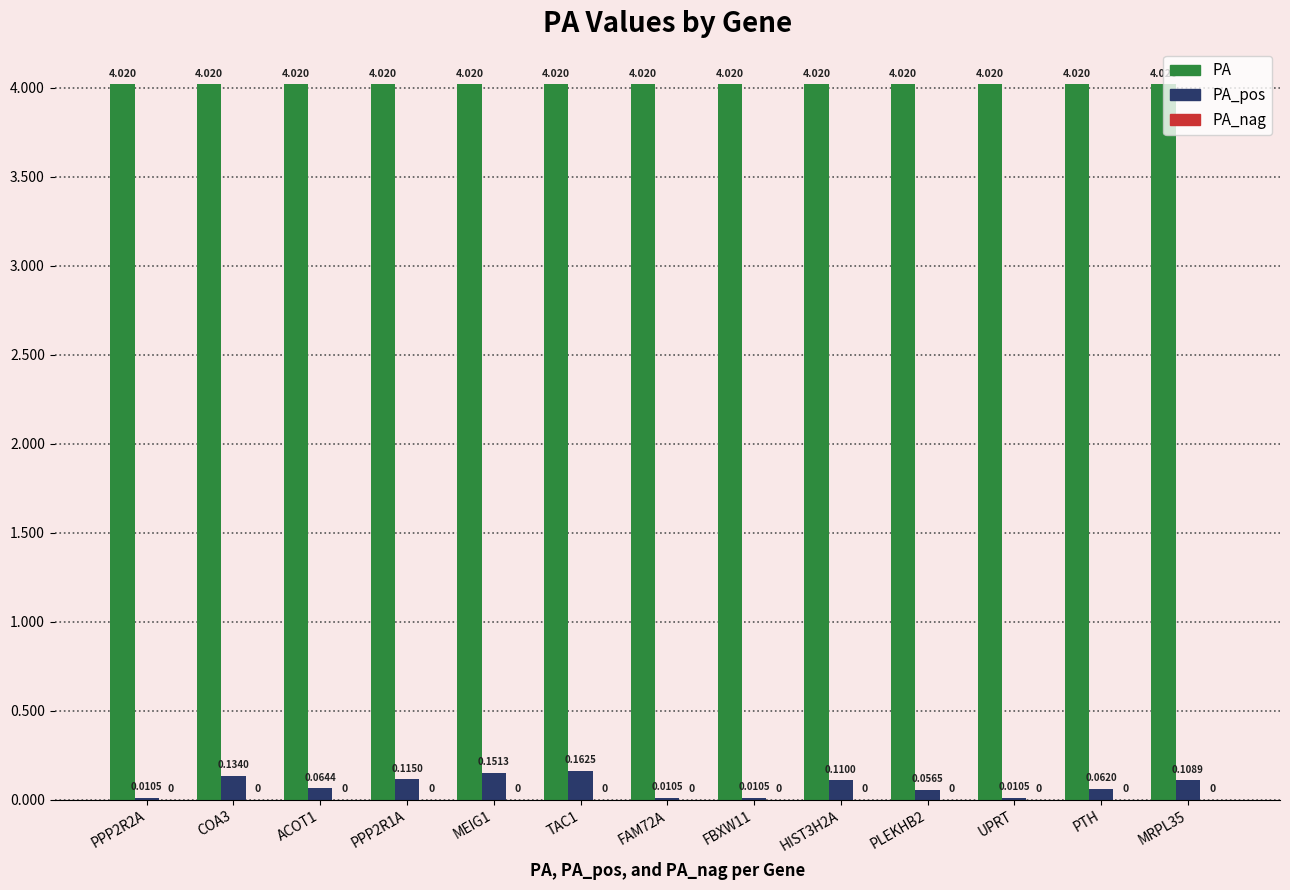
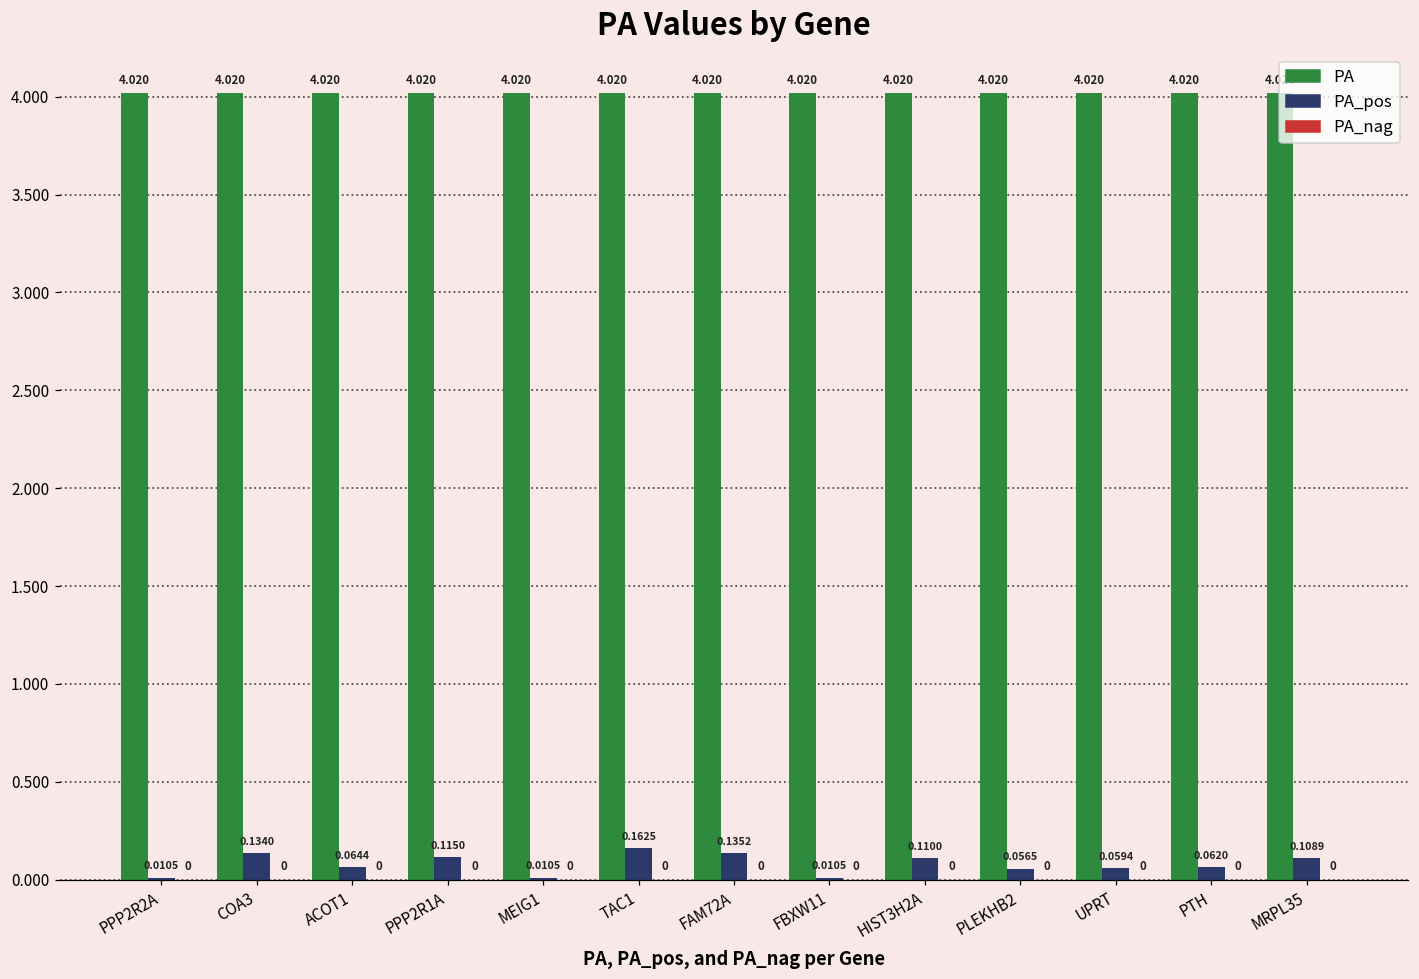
  {
    "PA": {
      "PPP2R2A": 4.020,
      "COA3": 4.020,
      "ACOT1": 4.020,
      "PPP2R1A": 4.020,
      "MEIG1": 4.020,
      "TAC1": 4.020,
      "FAM72A": 4.020,
      "FBXW11": 4.020,
      "HIST3H2A": 4.020,
      "PLEKHB2": 4.020,
      "UPRT": 4.020,
      "PTH": 4.020
    },
    "PA_pos": {
      "PPP2R2A": 0.0105,
      "COA3": 0.1340,
      "ACOT1": 0.0644,
      "PPP2R1A": 0.1150,
-     "MEIG1": 0.1513,
+     "MEIG1": 0.0105,
      "TAC1": 0.1625,
-     "FAM72A": 0.0105,
+     "FAM72A": 0.1352,
      "FBXW11": 0.0105,
      "HIST3H2A": 0.1100,
      "PLEKHB2": 0.0565,
-     "UPRT": 0.0105,
+     "UPRT": 0.0594,
      "PTH": 0.0620,
      "MRPL35": 0.1089
    },
    "PA_nag": {
      "PPP2R2A": 0,
      "COA3": 0,
      "ACOT1": 0,
      "PPP2R1A": 0,
      "MEIG1": 0,
      "TAC1": 0,
      "FAM72A": 0,
      "FBXW11": 0,
      "HIST3H2A": 0,
      "PLEKHB2": 0,
      "UPRT": 0,
      "PTH": 0,
      "MRPL35": 0
    }
  }
